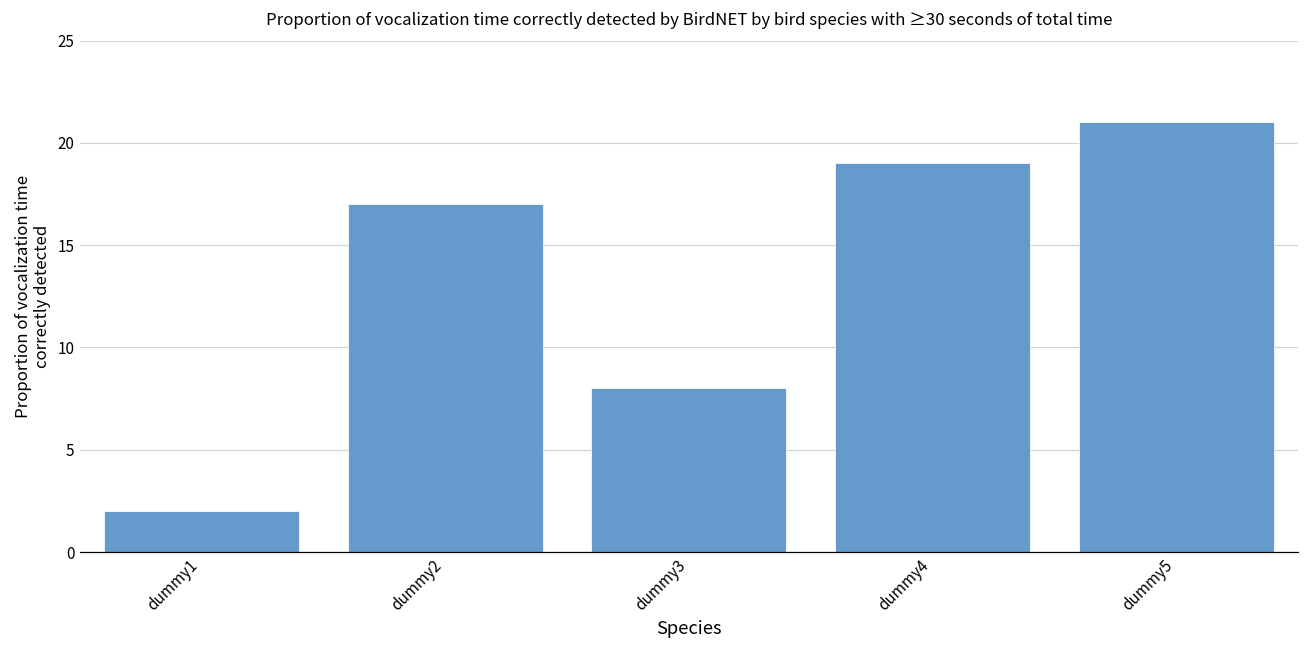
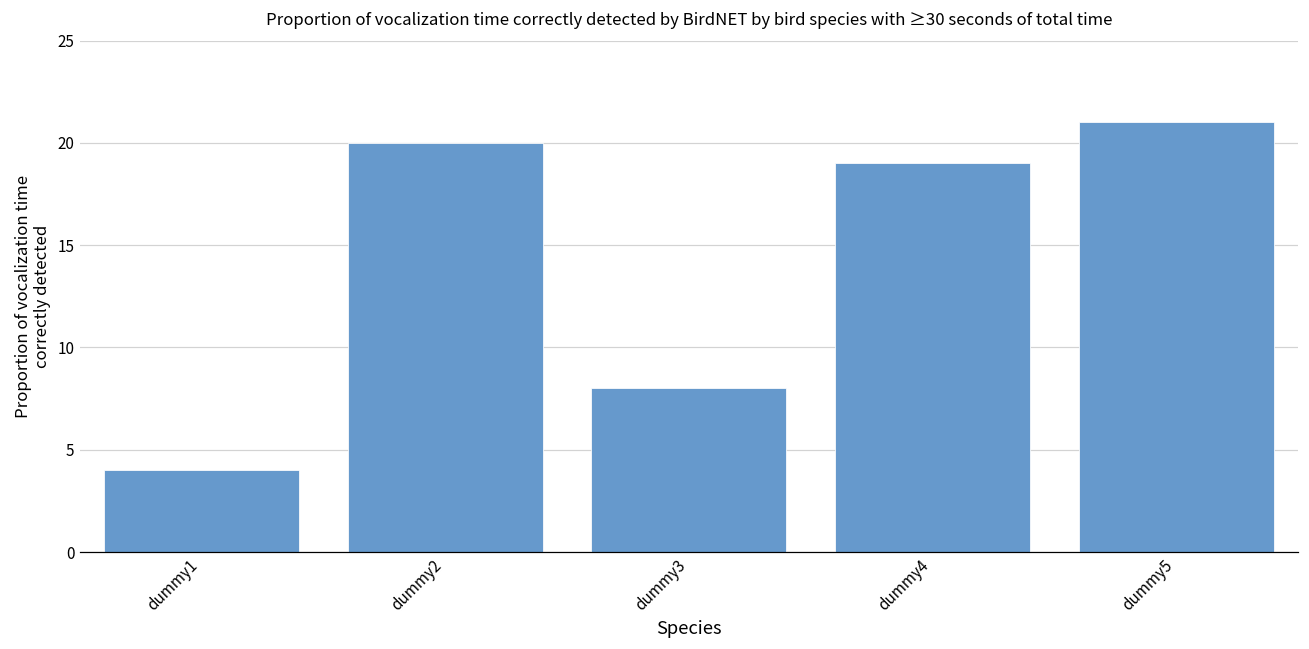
  {
-   "dummy1": 2,
-   "dummy2": 17,
+   "dummy1": 4,
+   "dummy2": 20,
    "dummy3": 8,
    "dummy4": 19,
    "dummy5": 21
  }
